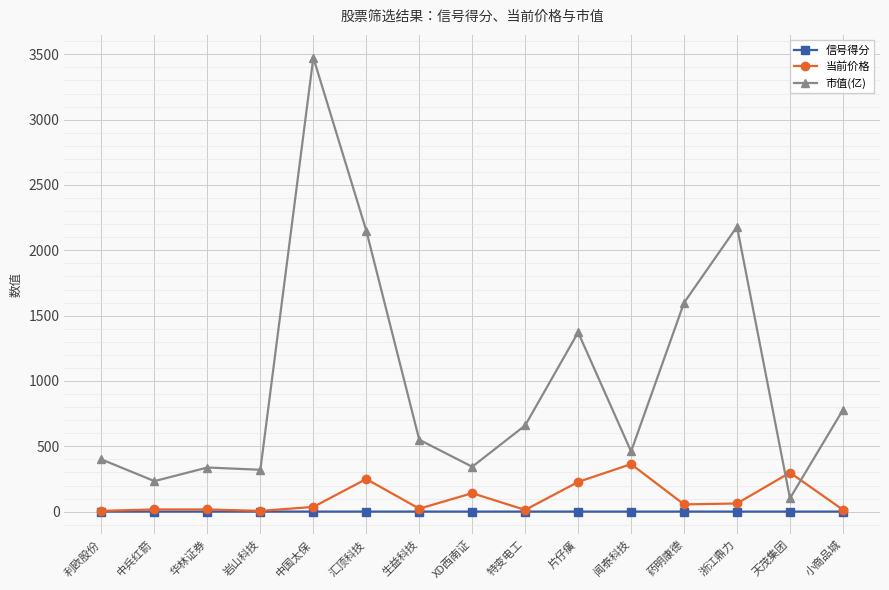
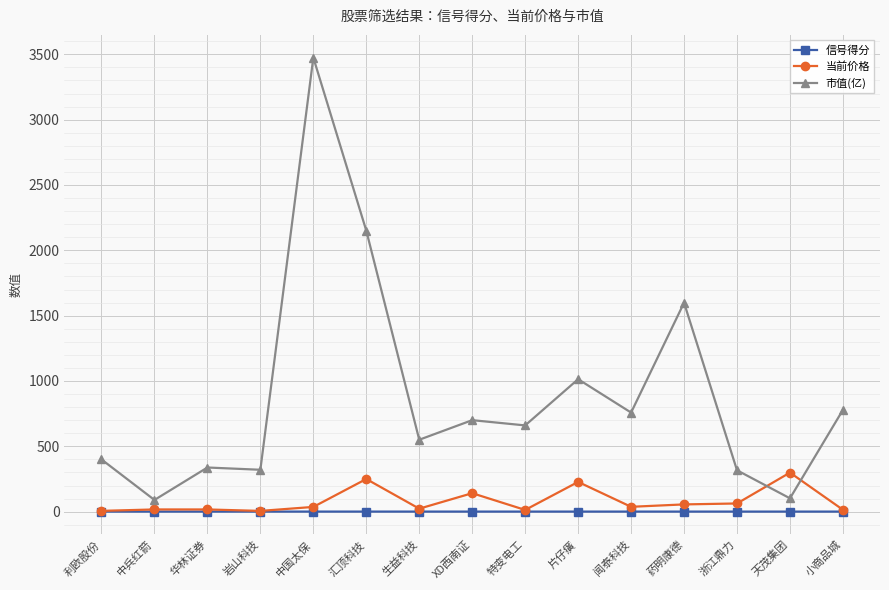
  {
    "信号得分": {
      "中国太保": 0,
      "汇顶科技": 0,
      "生益科技": 0,
      "XD西南证": 0,
      "片仔癀": 0,
      "闻泰科技": 0,
      "药明康德": 0,
      "浙江鼎力": 0,
      "天茂集团": 0
    },
    "当前价格": {
      "中国太保": 40,
      "汇顶科技": 250,
      "生益科技": 20,
      "XD西南证": 140,
      "片仔癀": 230,
-     "闻泰科技": 360,
+     "闻泰科技": 40,
      "药明康德": 60,
      "浙江鼎力": 60,
      "天茂集团": 300
    },
    "市值(亿)": {
      "利欧股份": 400,
-     "中兵红箭": 230,
+     "中兵红箭": 90,
      "华林证券": 340,
      "岩山科技": 320,
      "中国太保": 3470,
      "汇顶科技": 2150,
      "生益科技": 550,
-     "XD西南证": 340,
+     "XD西南证": 700,
      "特变电工": 660,
-     "片仔癀": 1370,
-     "闻泰科技": 460,
+     "片仔癀": 1010,
+     "闻泰科技": 760,
      "药明康德": 1600,
-     "浙江鼎力": 2180,
+     "浙江鼎力": 320,
      "天茂集团": 100,
      "小商品城": 780
    }
  }
